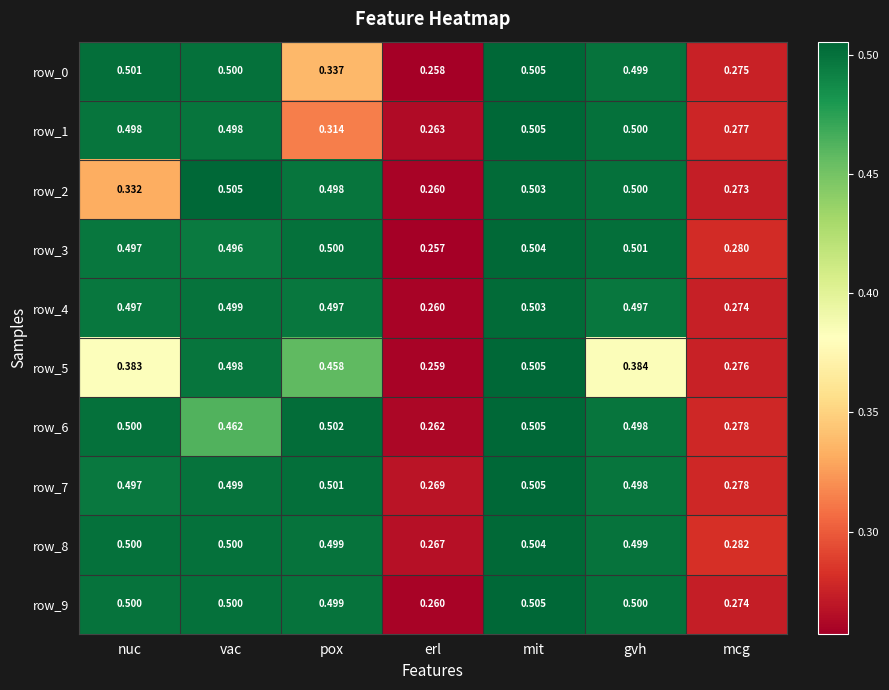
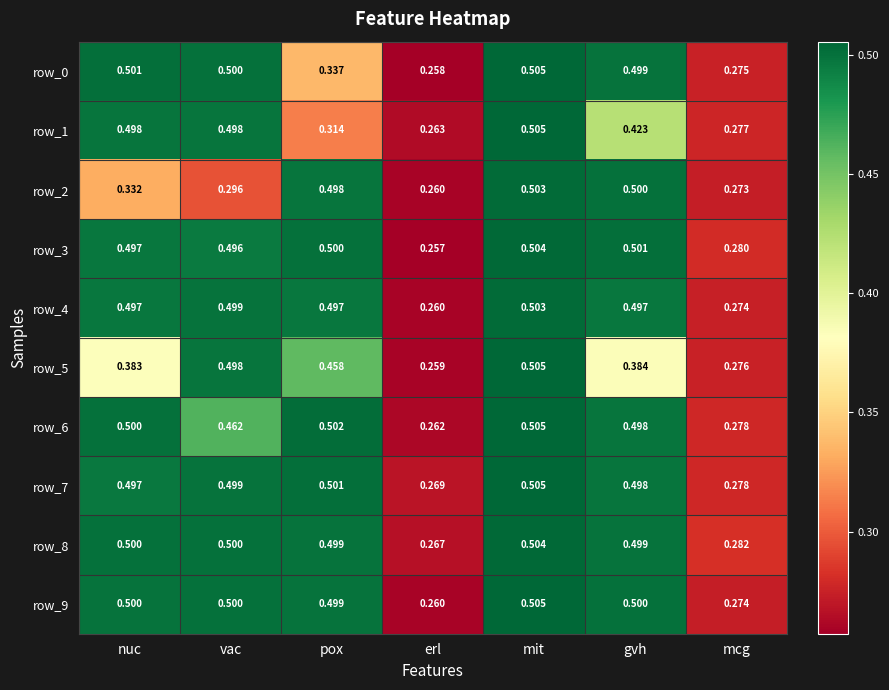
  {
    "row_0": {
      "nuc": 0.501,
      "vac": 0.500,
      "pox": 0.337,
      "erl": 0.258,
      "mit": 0.505,
      "gvh": 0.499,
      "mcg": 0.275
    },
    "row_1": {
      "nuc": 0.498,
      "vac": 0.498,
      "pox": 0.314,
      "erl": 0.263,
      "mit": 0.505,
-     "gvh": 0.500,
+     "gvh": 0.423,
      "mcg": 0.277
    },
    "row_2": {
      "nuc": 0.332,
-     "vac": 0.505,
+     "vac": 0.296,
      "pox": 0.498,
      "erl": 0.260,
      "mit": 0.503,
      "gvh": 0.500,
      "mcg": 0.273
    },
    "row_3": {
      "nuc": 0.497,
      "vac": 0.496,
      "pox": 0.500,
      "erl": 0.257,
      "mit": 0.504,
      "gvh": 0.501,
      "mcg": 0.280
    },
    "row_4": {
      "nuc": 0.497,
      "vac": 0.499,
      "pox": 0.497,
      "erl": 0.260,
      "mit": 0.503,
      "gvh": 0.497,
      "mcg": 0.274
    },
    "row_5": {
      "nuc": 0.383,
      "vac": 0.498,
      "pox": 0.458,
      "erl": 0.259,
      "mit": 0.505,
      "gvh": 0.384,
      "mcg": 0.276
    },
    "row_6": {
      "nuc": 0.500,
      "vac": 0.462,
      "pox": 0.502,
      "erl": 0.262,
      "mit": 0.505,
      "gvh": 0.498,
      "mcg": 0.278
    },
    "row_7": {
      "nuc": 0.497,
      "vac": 0.499,
      "pox": 0.501,
      "erl": 0.269,
      "mit": 0.505,
      "gvh": 0.498,
      "mcg": 0.278
    },
    "row_8": {
      "nuc": 0.500,
      "vac": 0.500,
      "pox": 0.499,
      "erl": 0.267,
      "mit": 0.504,
      "gvh": 0.499,
      "mcg": 0.282
    },
    "row_9": {
      "nuc": 0.500,
      "vac": 0.500,
      "pox": 0.499,
      "erl": 0.260,
      "mit": 0.505,
      "gvh": 0.500,
      "mcg": 0.274
    }
  }
